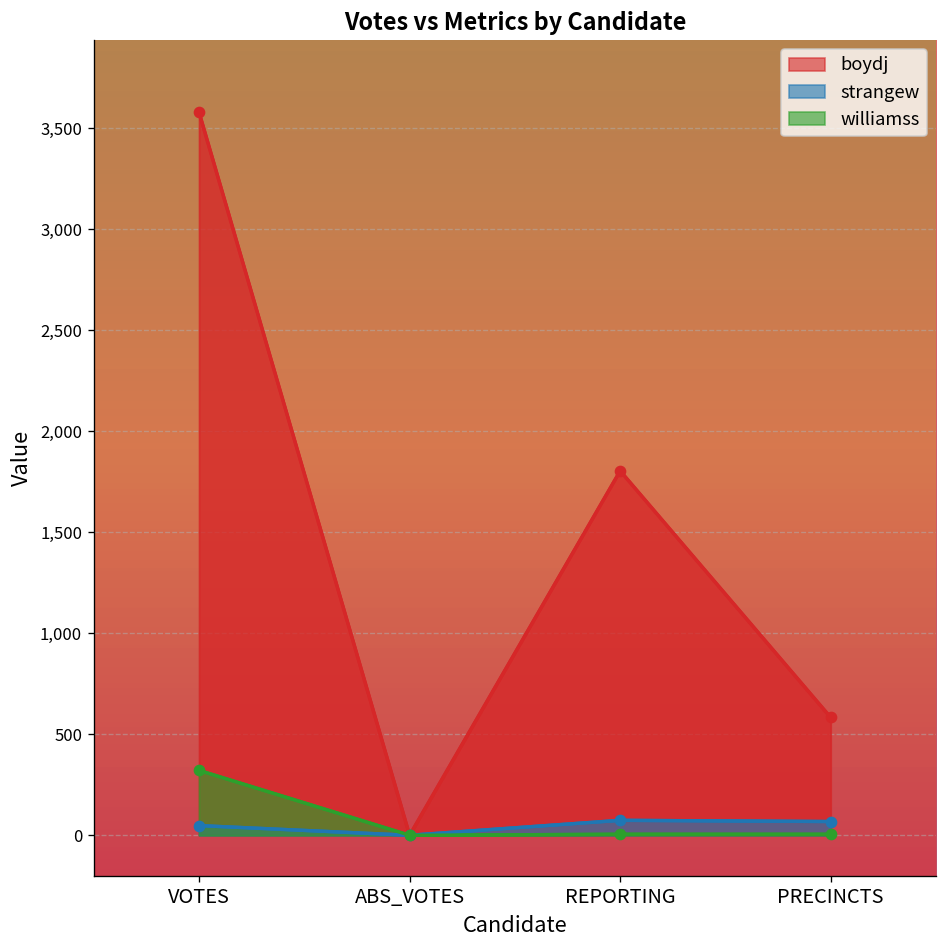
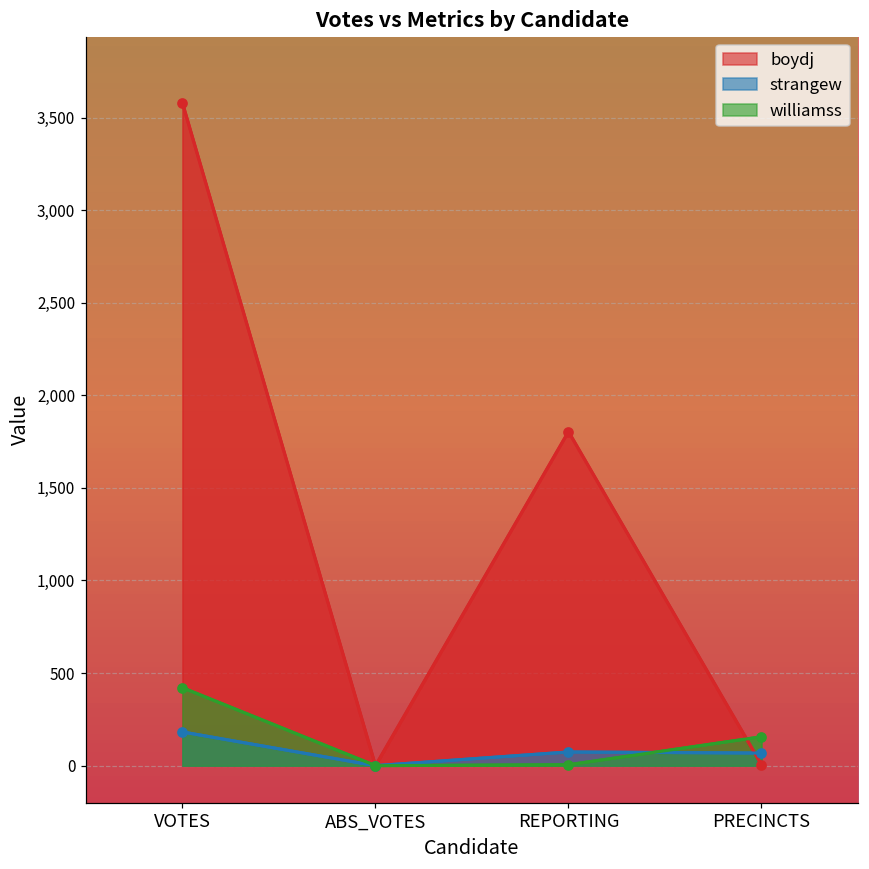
  {
    "boydj": {
      "VOTES": "3,580",
      "REPORTING": "1,800",
-     "PRECINCTS": "580"
+     "PRECINCTS": "10"
    },
    "strangew": {
-     "VOTES": "50",
+     "VOTES": "180",
      "REPORTING": "70",
      "PRECINCTS": "70"
    },
    "williamss": {
-     "VOTES": "320",
+     "VOTES": "420",
      "REPORTING": "10",
-     "PRECINCTS": "10"
+     "PRECINCTS": "160"
    }
  }
